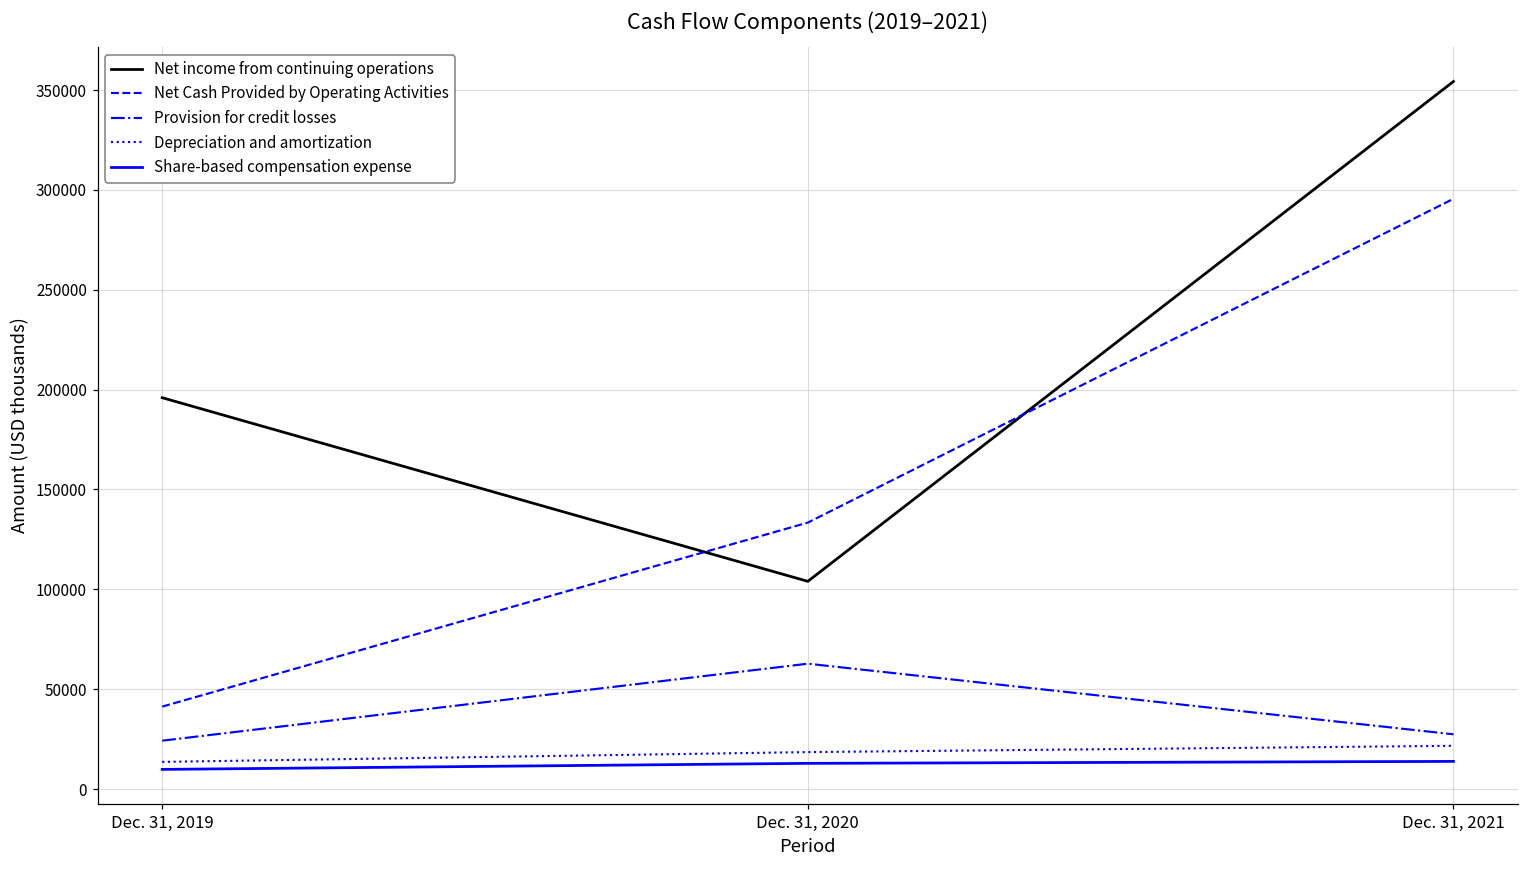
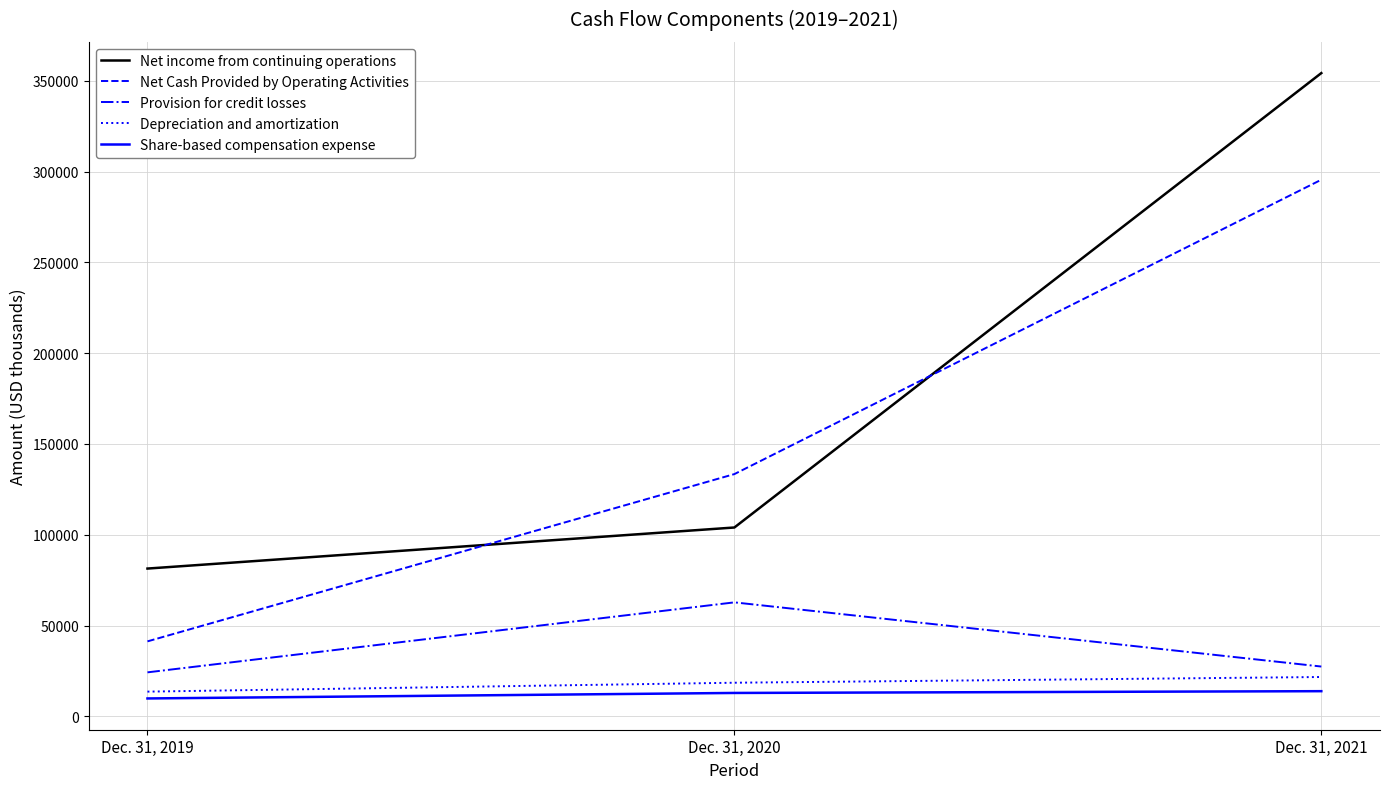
  {
    "Net income from continuing operations": {
-     "Dec. 31, 2019": 196000,
+     "Dec. 31, 2019": 81000,
      "Dec. 31, 2020": 104000,
      "Dec. 31, 2021": 354000
    }
  }
